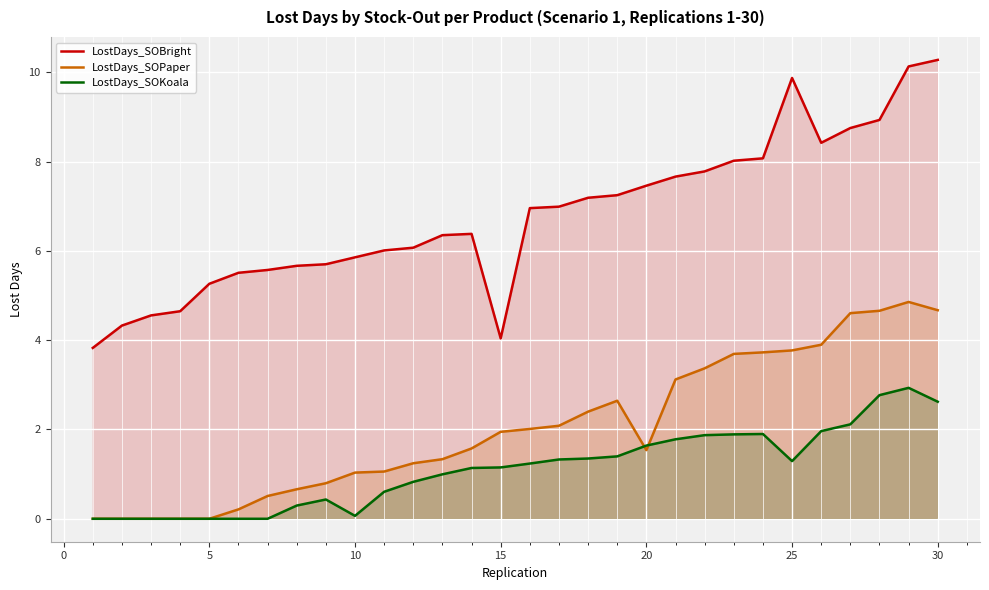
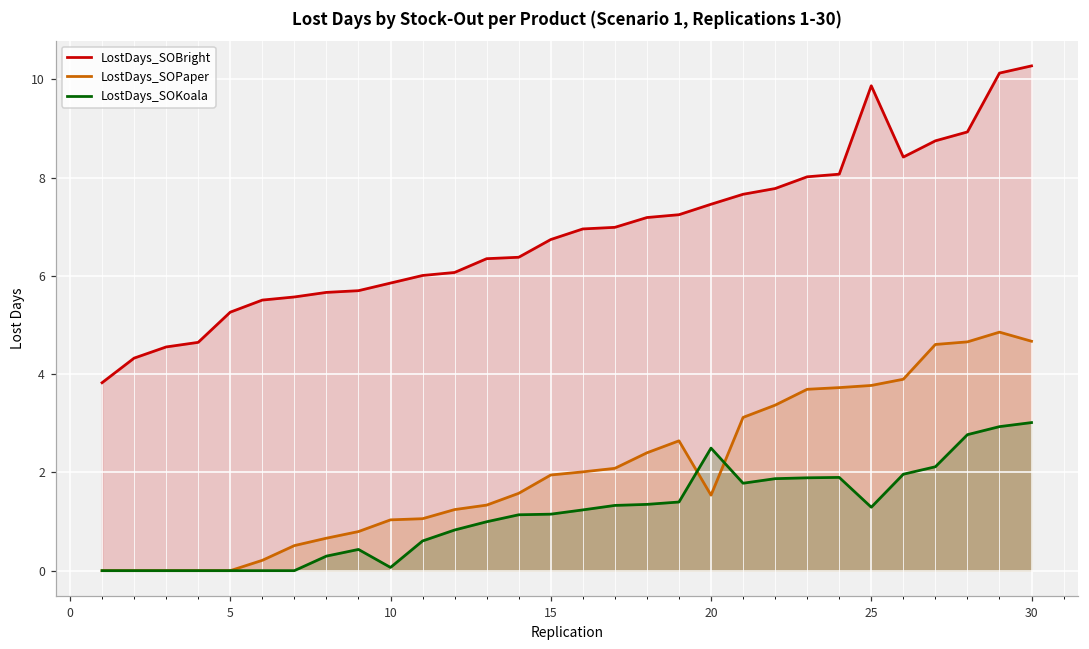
  {
    "LostDays_SOBright": {
      "5": 5.3,
      "10": 5.9,
-     "15": 4.0,
+     "15": 6.7,
      "20": 7.5,
      "25": 9.9,
      "30": 10.3
    },
    "LostDays_SOPaper": {
      "10": 1.0,
      "15": 1.9,
      "20": 1.5,
      "25": 3.8,
      "30": 4.7
    },
    "LostDays_SOKoala": {
      "10": 0.1,
      "15": 1.1,
-     "20": 1.6,
+     "20": 2.5,
      "25": 1.3,
-     "30": 2.6
+     "30": 3.0
    }
  }
